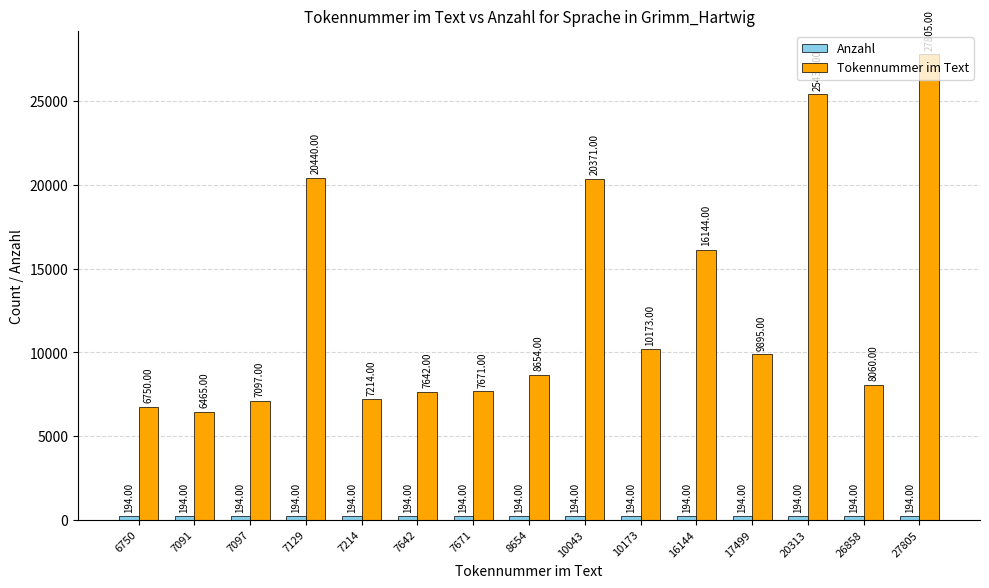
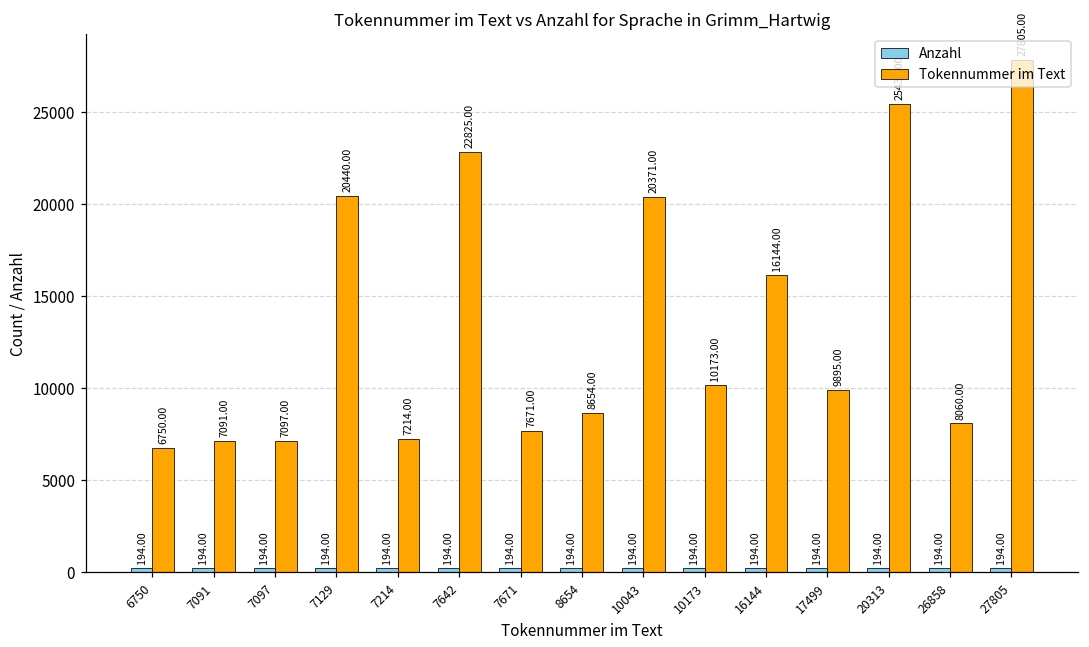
  {
    "Anzahl": {
      "6750": 194.00,
      "7091": 194.00,
      "7097": 194.00,
      "7129": 194.00,
      "7214": 194.00,
      "7642": 194.00,
      "7671": 194.00,
      "8654": 194.00,
      "10043": 194.00,
      "10173": 194.00,
      "16144": 194.00,
      "17499": 194.00,
      "20313": 194.00,
      "26858": 194.00,
      "27805": 194.00
    },
    "Tokennummer im Text": {
      "6750": 6750.00,
-     "7091": 6465.00,
+     "7091": 7091.00,
      "7097": 7097.00,
      "7129": 20440.00,
      "7214": 7214.00,
-     "7642": 7642.00,
+     "7642": 22825.00,
      "7671": 7671.00,
      "8654": 8654.00,
      "10043": 20371.00,
      "10173": 10173.00,
      "16144": 16144.00,
      "17499": 9895.00,
      "26858": 8060.00
    }
  }
